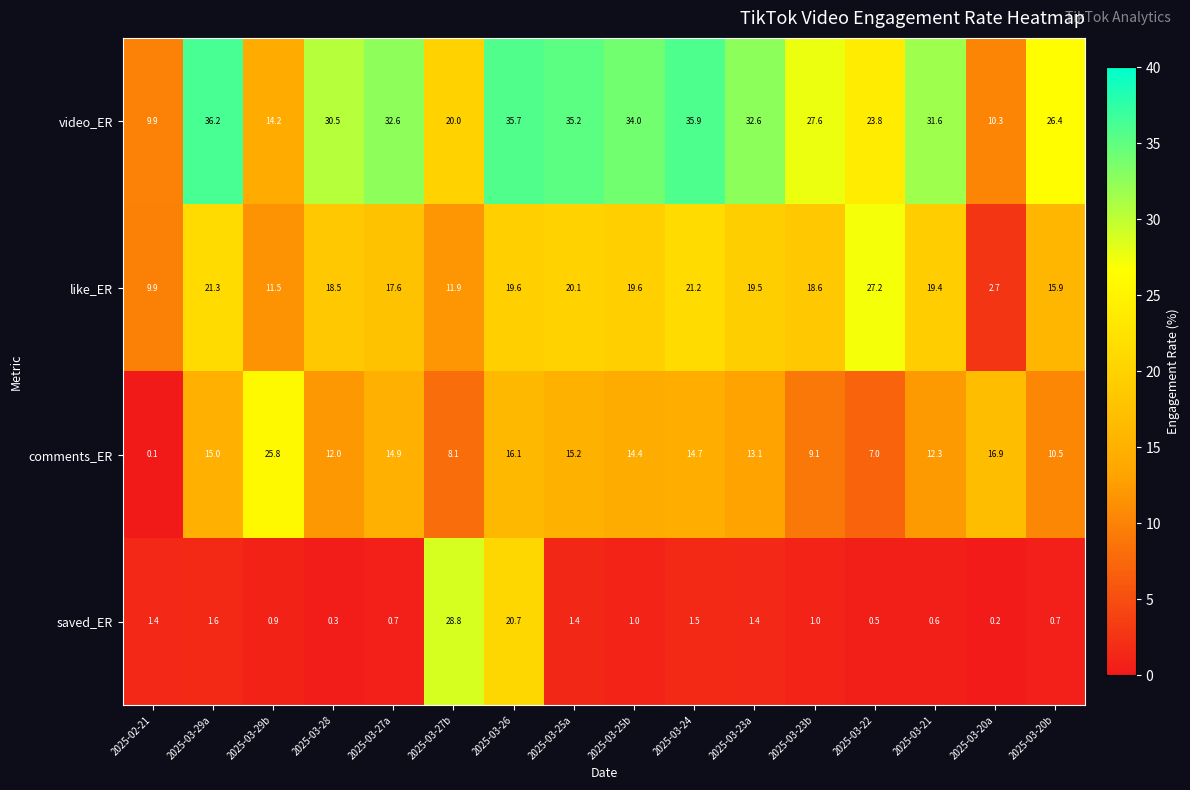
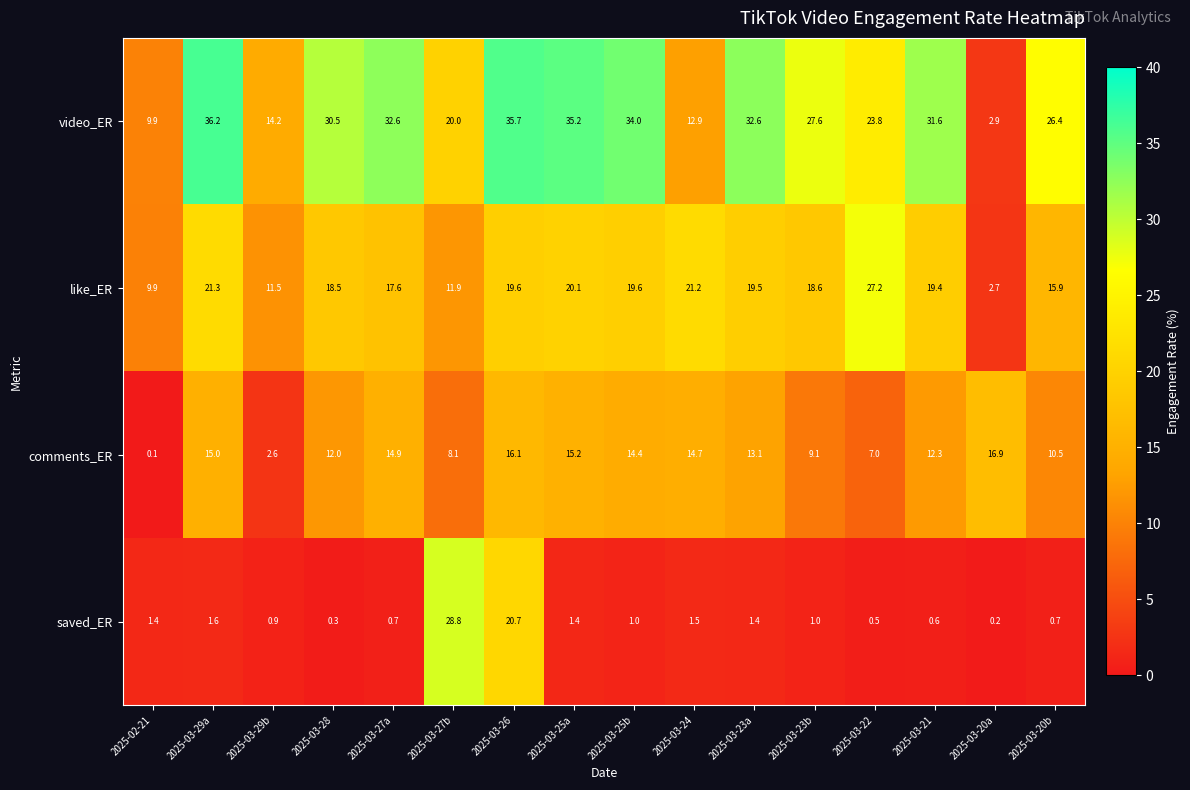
  {
    "video_ER": {
      "2025-02-21": 9.9,
      "2025-03-29a": 36.2,
      "2025-03-29b": 14.2,
      "2025-03-28": 30.5,
      "2025-03-27a": 32.6,
      "2025-03-27b": 20.0,
      "2025-03-26": 35.7,
      "2025-03-25a": 35.2,
      "2025-03-25b": 34.0,
-     "2025-03-24": 35.9,
+     "2025-03-24": 12.9,
      "2025-03-23a": 32.6,
      "2025-03-23b": 27.6,
      "2025-03-22": 23.8,
      "2025-03-21": 31.6,
-     "2025-03-20a": 10.3,
+     "2025-03-20a": 2.9,
      "2025-03-20b": 26.4
    },
    "like_ER": {
      "2025-02-21": 9.9,
      "2025-03-29a": 21.3,
      "2025-03-29b": 11.5,
      "2025-03-28": 18.5,
      "2025-03-27a": 17.6,
      "2025-03-27b": 11.9,
      "2025-03-26": 19.6,
      "2025-03-25a": 20.1,
      "2025-03-25b": 19.6,
      "2025-03-24": 21.2,
      "2025-03-23a": 19.5,
      "2025-03-23b": 18.6,
      "2025-03-22": 27.2,
      "2025-03-21": 19.4,
      "2025-03-20a": 2.7,
      "2025-03-20b": 15.9
    },
    "comments_ER": {
      "2025-02-21": 0.1,
      "2025-03-29a": 15.0,
-     "2025-03-29b": 25.8,
+     "2025-03-29b": 2.6,
      "2025-03-28": 12.0,
      "2025-03-27a": 14.9,
      "2025-03-27b": 8.1,
      "2025-03-26": 16.1,
      "2025-03-25a": 15.2,
      "2025-03-25b": 14.4,
      "2025-03-24": 14.7,
      "2025-03-23a": 13.1,
      "2025-03-23b": 9.1,
      "2025-03-22": 7.0,
      "2025-03-21": 12.3,
      "2025-03-20a": 16.9,
      "2025-03-20b": 10.5
    },
    "saved_ER": {
      "2025-02-21": 1.4,
      "2025-03-29a": 1.6,
      "2025-03-29b": 0.9,
      "2025-03-28": 0.3,
      "2025-03-27a": 0.7,
      "2025-03-27b": 28.8,
      "2025-03-26": 20.7,
      "2025-03-25a": 1.4,
      "2025-03-25b": 1.0,
      "2025-03-24": 1.5,
      "2025-03-23a": 1.4,
      "2025-03-23b": 1.0,
      "2025-03-22": 0.5,
      "2025-03-21": 0.6,
      "2025-03-20a": 0.2,
      "2025-03-20b": 0.7
    }
  }
